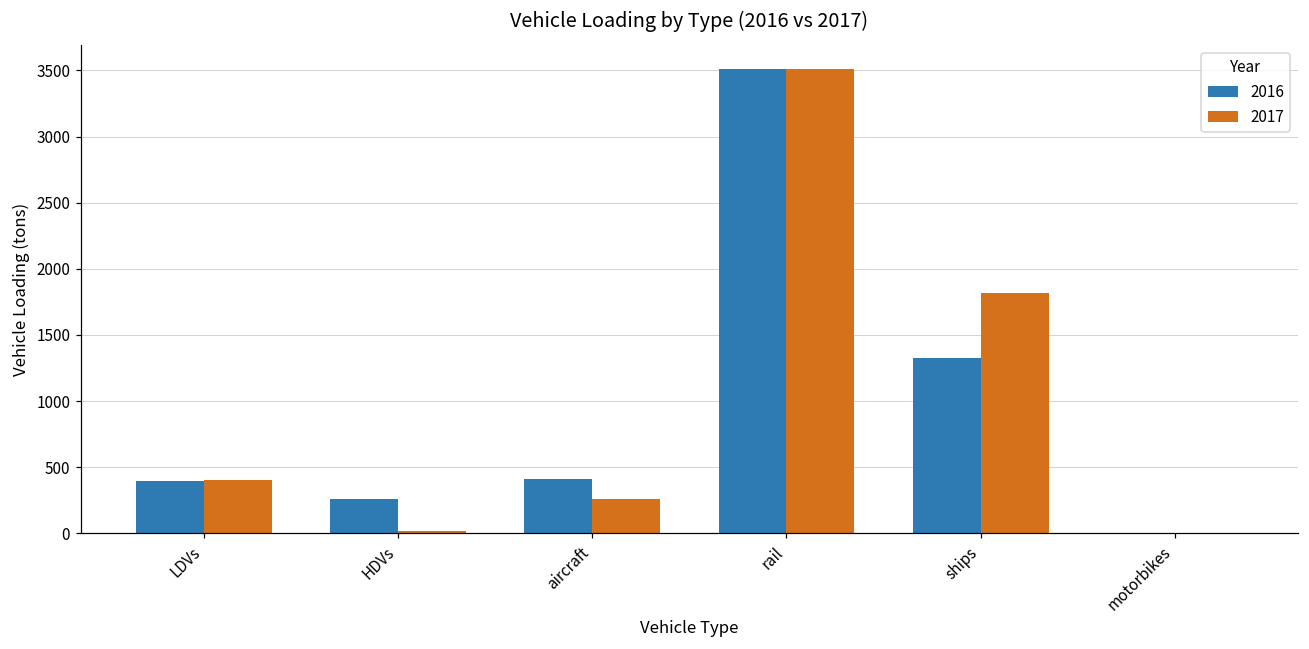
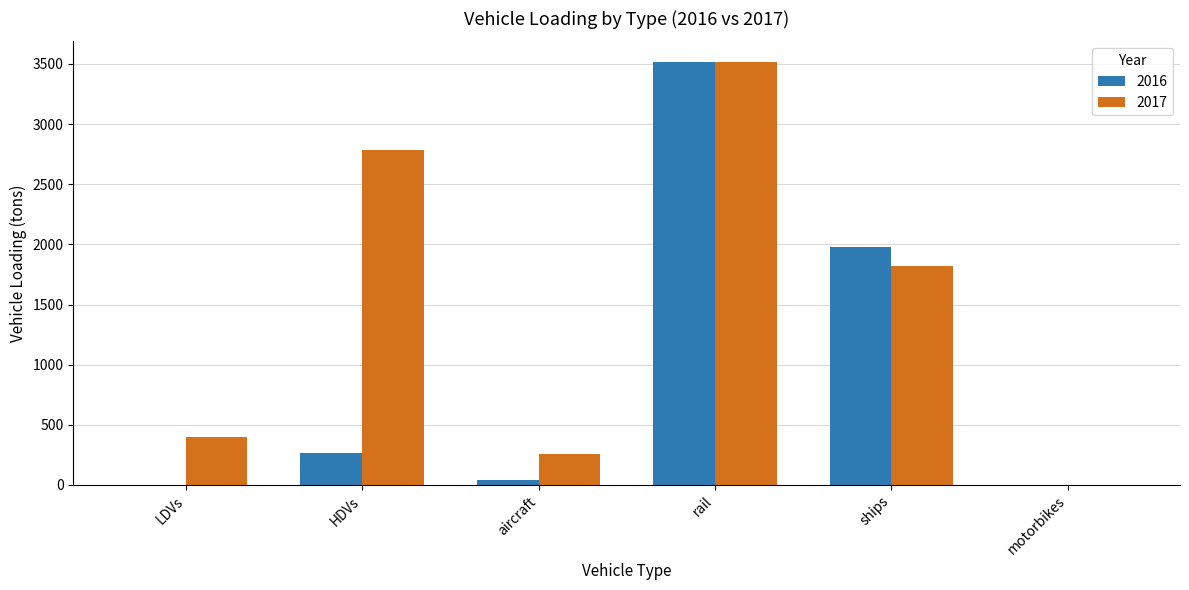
  {
    "2016": {
-     "LDVs": 400,
+     "LDVs": 0,
      "HDVs": 260,
-     "aircraft": 410,
+     "aircraft": 40,
      "rail": 3510,
-     "ships": 1320,
+     "ships": 1970,
      "motorbikes": 0
    },
    "2017": {
      "LDVs": 400,
-     "HDVs": 20,
+     "HDVs": 2790,
      "aircraft": 260,
      "rail": 3510,
      "ships": 1820,
      "motorbikes": 0
    }
  }
